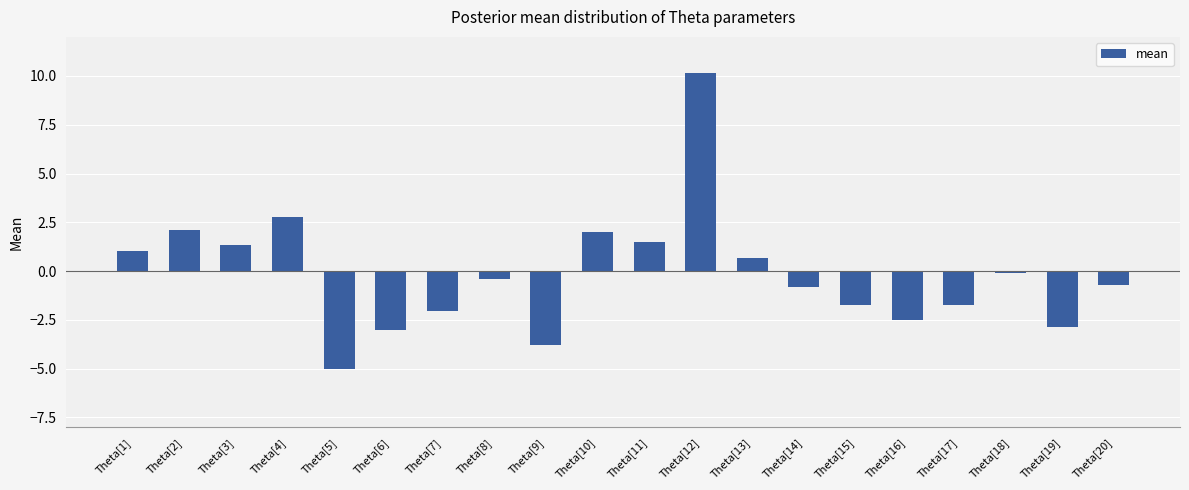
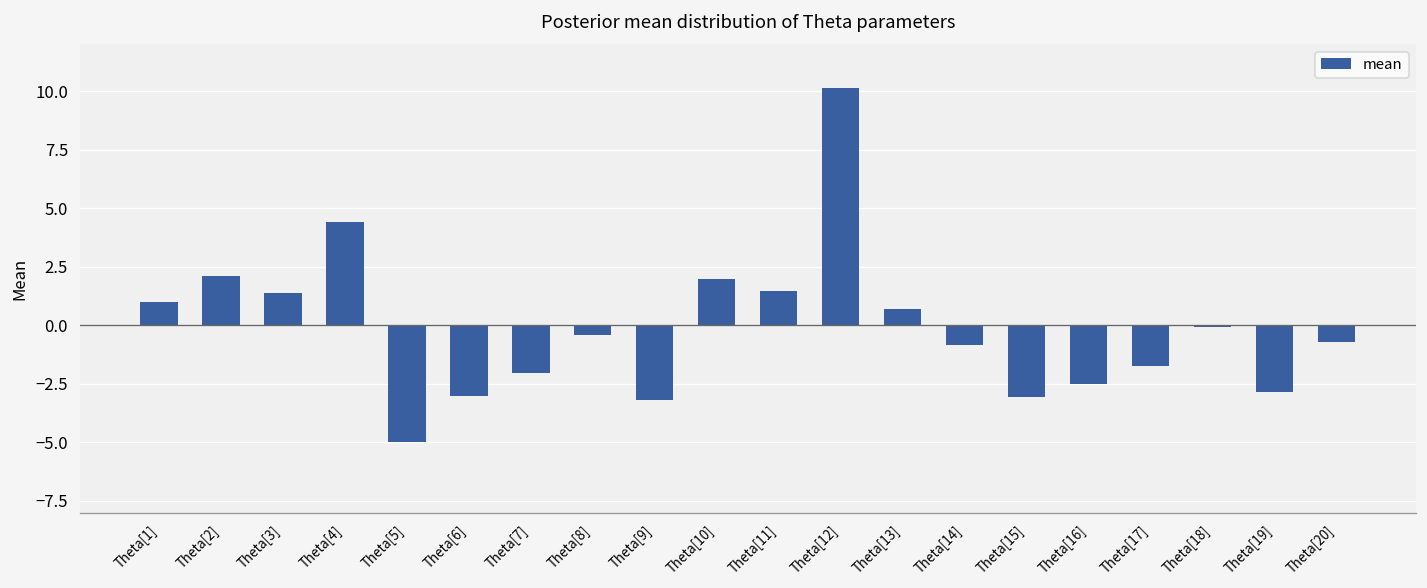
  {
    "Theta[1]": 1.0,
    "Theta[2]": 2.1,
    "Theta[3]": 1.4,
-   "Theta[4]": 2.8,
+   "Theta[4]": 4.4,
    "Theta[5]": -5.0,
    "Theta[6]": -3.0,
    "Theta[7]": -2.0,
    "Theta[8]": -0.4,
-   "Theta[9]": -3.8,
+   "Theta[9]": -3.2,
    "Theta[10]": 2.0,
    "Theta[11]": 1.5,
    "Theta[12]": 10.1,
    "Theta[13]": 0.7,
    "Theta[14]": -0.8,
-   "Theta[15]": -1.7,
+   "Theta[15]": -3.1,
    "Theta[16]": -2.5,
    "Theta[17]": -1.7,
    "Theta[19]": -2.8,
    "Theta[20]": -0.7
  }
